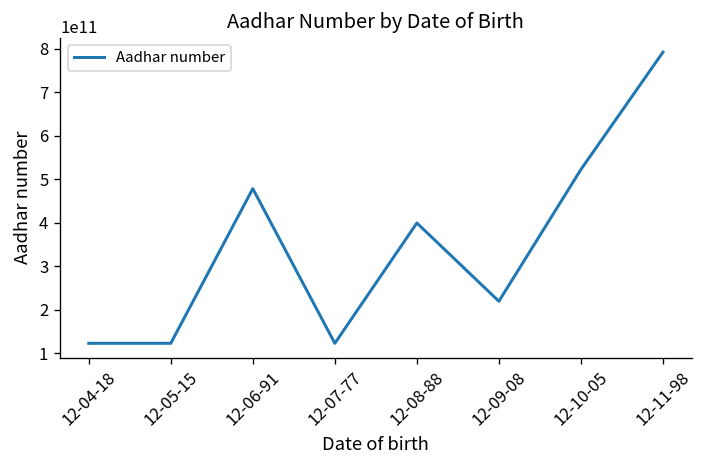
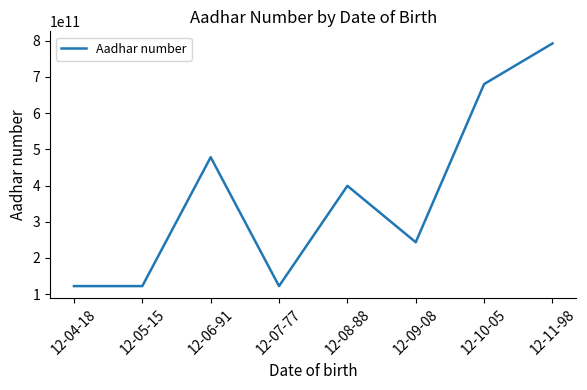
  {
    "12-04-18": 120000000000,
    "12-05-15": 120000000000,
    "12-06-91": 480000000000,
    "12-07-77": 120000000000,
    "12-08-88": 400000000000,
-   "12-09-08": 220000000000,
-   "12-10-05": 520000000000,
+   "12-09-08": 240000000000,
+   "12-10-05": 680000000000,
    "12-11-98": 790000000000
  }
